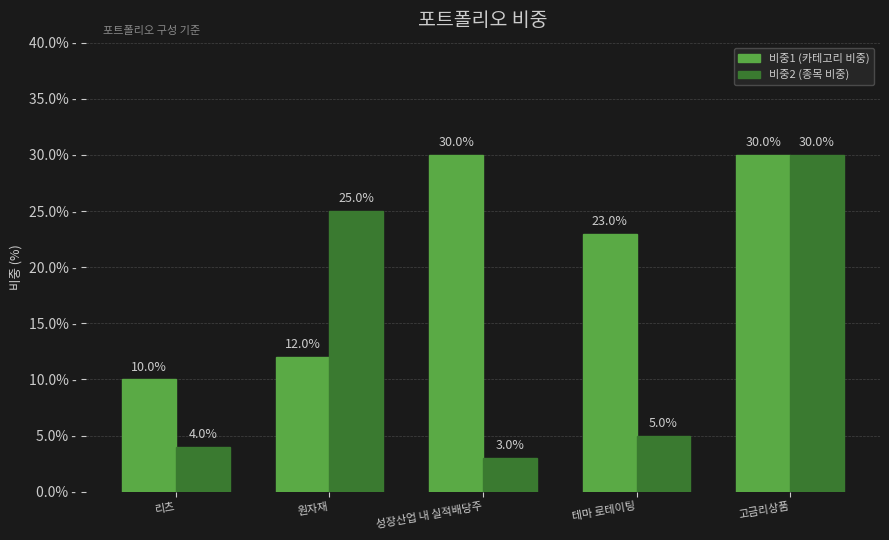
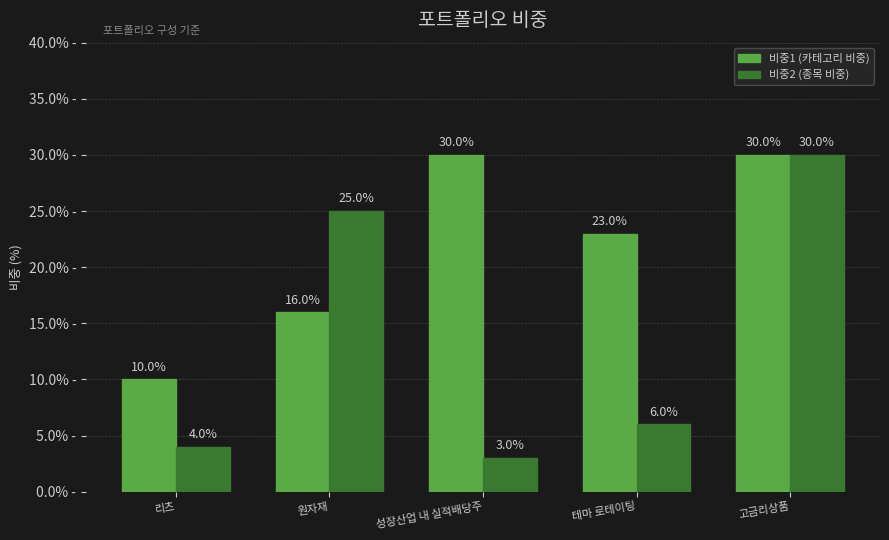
  {
    "비중1 (카테고리 비중)": {
      "리츠": "10.0%",
-     "원자재": "12.0%",
+     "원자재": "16.0%",
      "성장산업 내 실적배당주": "30.0%",
      "테마 로테이팅": "23.0%",
      "고금리상품": "30.0%"
    },
    "비중2 (종목 비중)": {
      "리츠": "4.0%",
      "원자재": "25.0%",
      "성장산업 내 실적배당주": "3.0%",
-     "테마 로테이팅": "5.0%",
+     "테마 로테이팅": "6.0%",
      "고금리상품": "30.0%"
    }
  }
